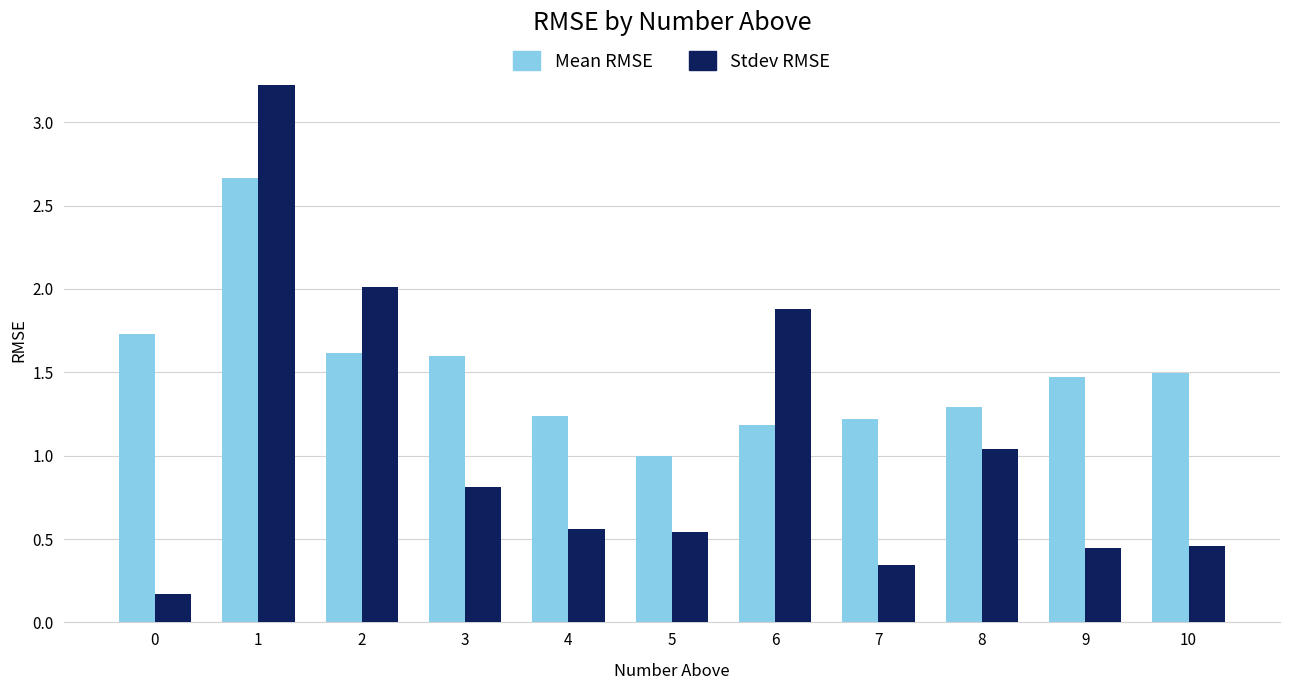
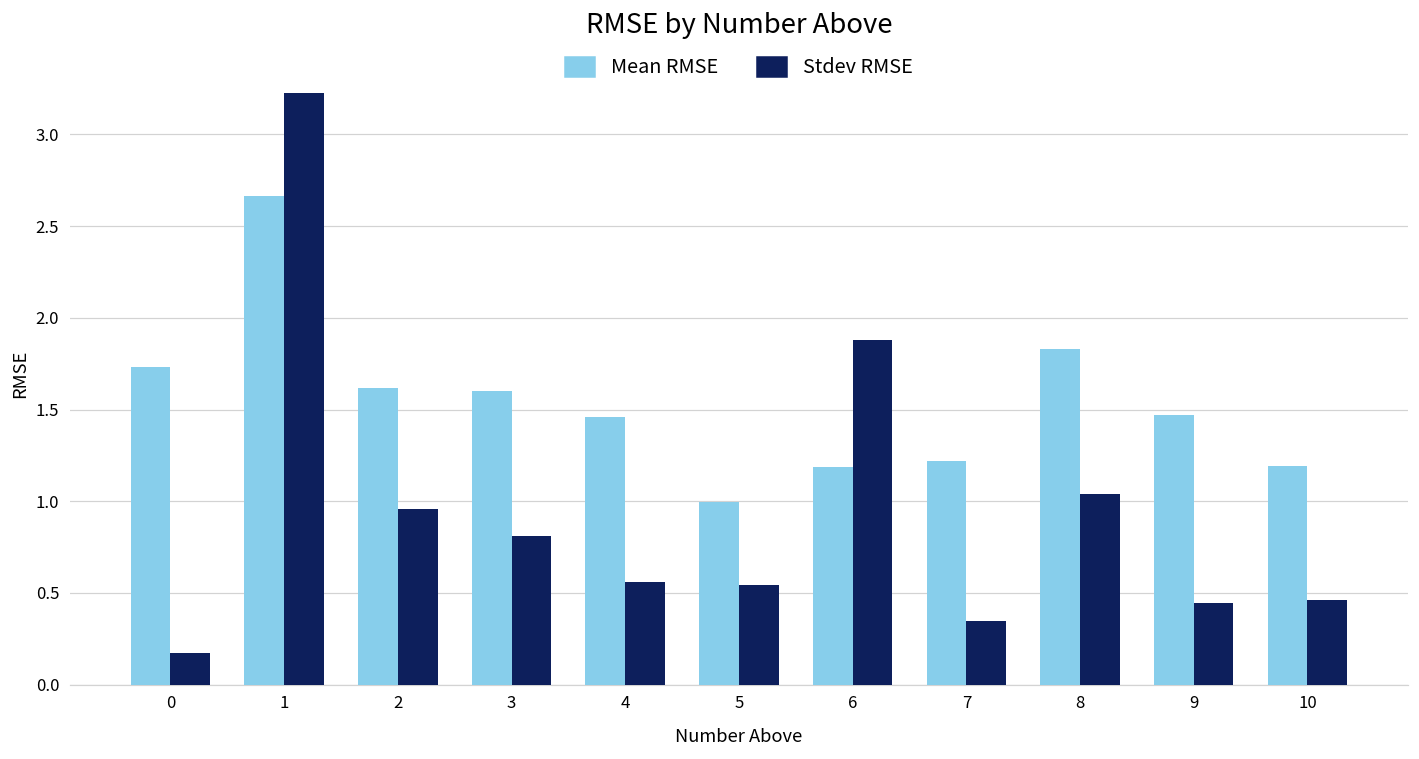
  {
    "Mean RMSE": {
      "0": 1.73,
      "1": 2.67,
      "2": 1.62,
      "3": 1.60,
-     "4": 1.24,
+     "4": 1.46,
      "5": 1.00,
      "6": 1.18,
      "7": 1.22,
-     "8": 1.29,
+     "8": 1.83,
      "9": 1.47,
-     "10": 1.50
+     "10": 1.19
    },
    "Stdev RMSE": {
      "0": 0.17,
      "1": 3.23,
-     "2": 2.01,
+     "2": 0.96,
      "3": 0.81,
      "4": 0.56,
      "5": 0.55,
      "6": 1.88,
      "7": 0.35,
      "8": 1.04,
      "9": 0.45,
      "10": 0.46
    }
  }
